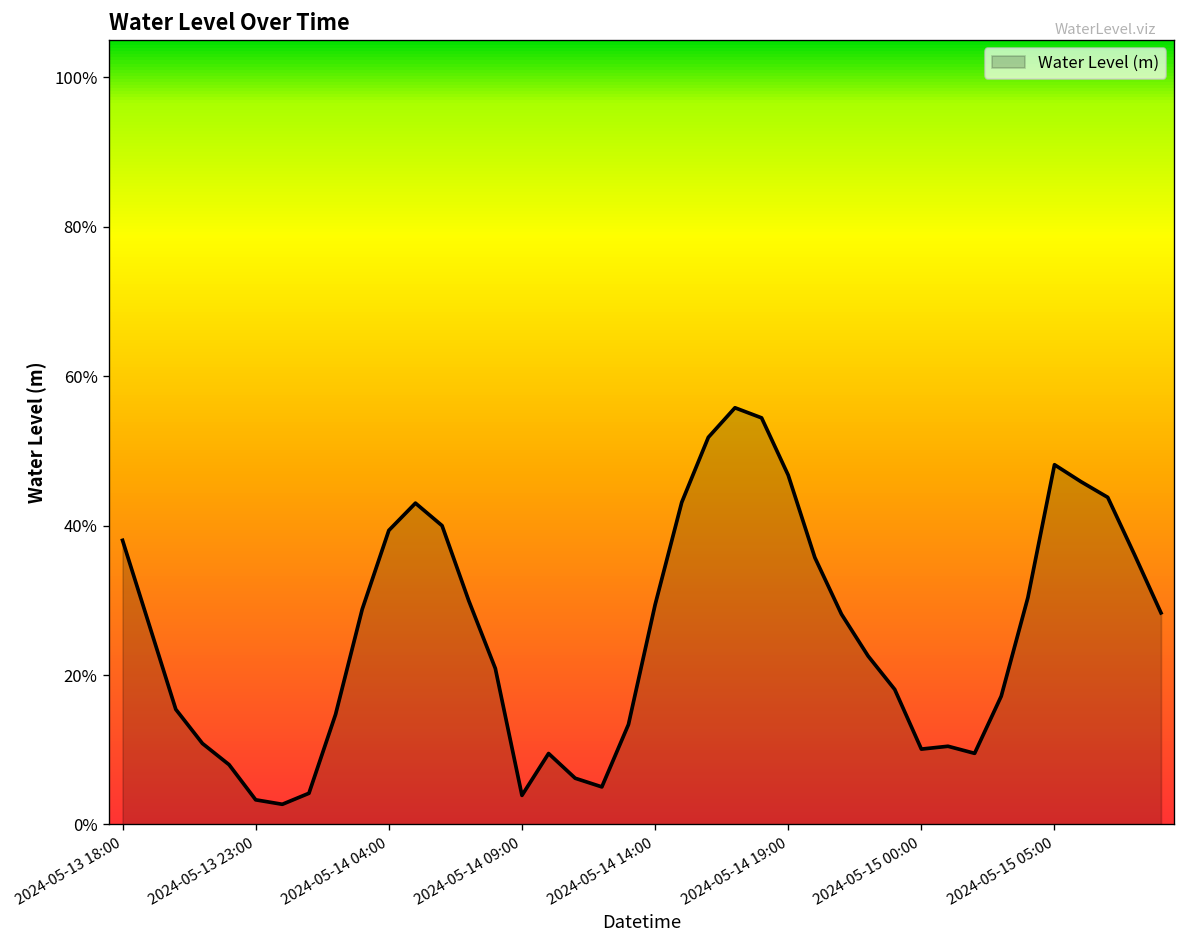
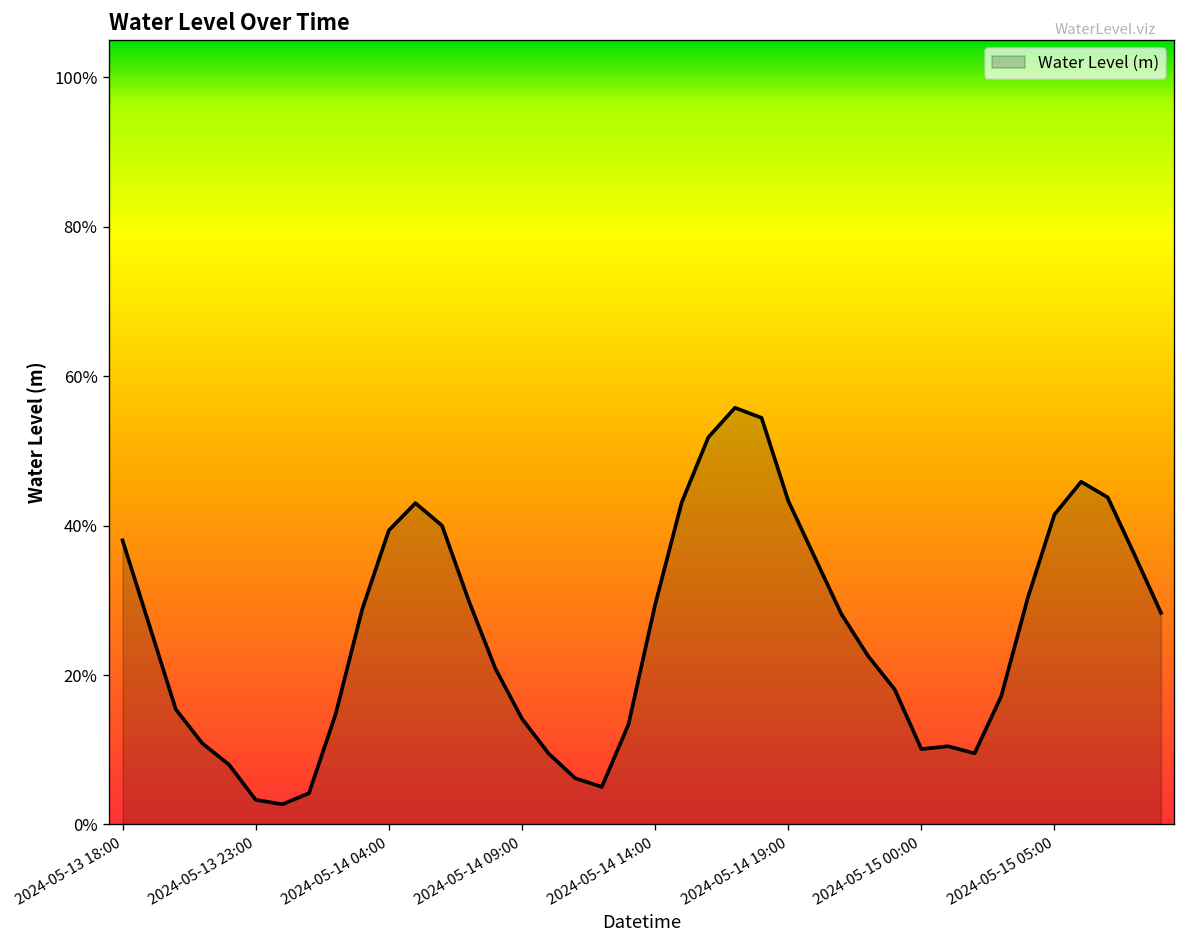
  {
    "2024-05-13 18:00": "38%",
    "2024-05-13 23:00": "3%",
    "2024-05-14 04:00": "39%",
-   "2024-05-14 09:00": "4%",
+   "2024-05-14 09:00": "14%",
    "2024-05-14 14:00": "29%",
-   "2024-05-14 19:00": "47%",
+   "2024-05-14 19:00": "43%",
    "2024-05-15 00:00": "10%",
-   "2024-05-15 05:00": "48%"
+   "2024-05-15 05:00": "41%"
  }
